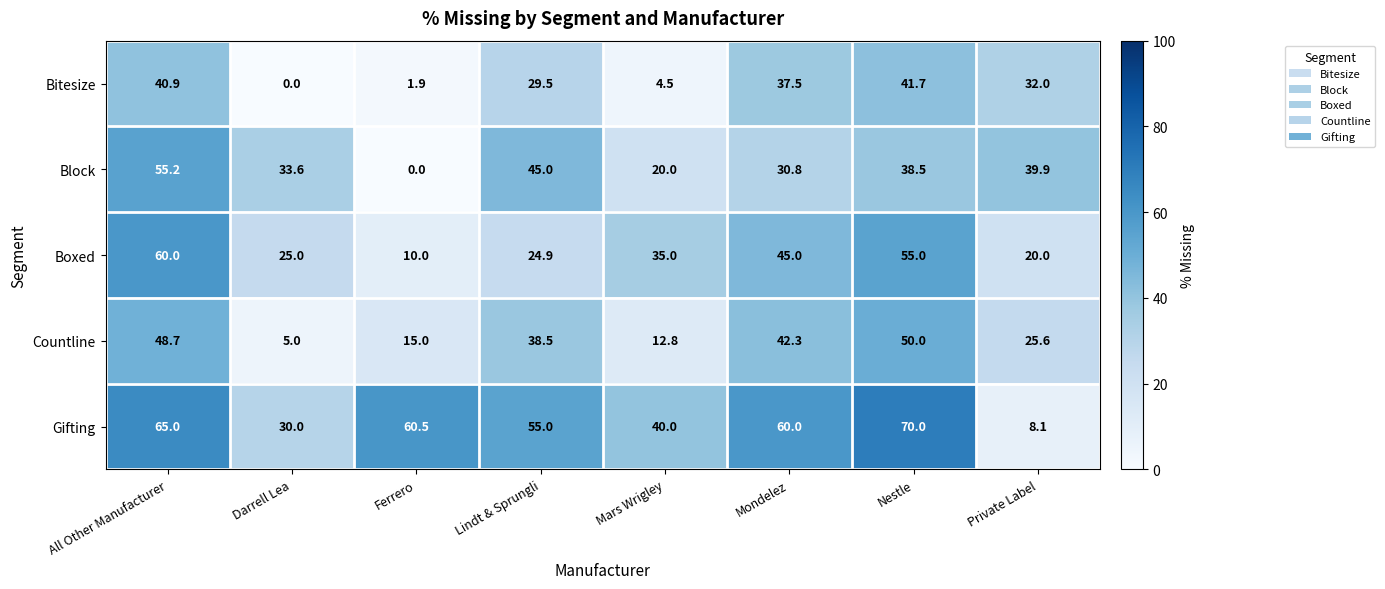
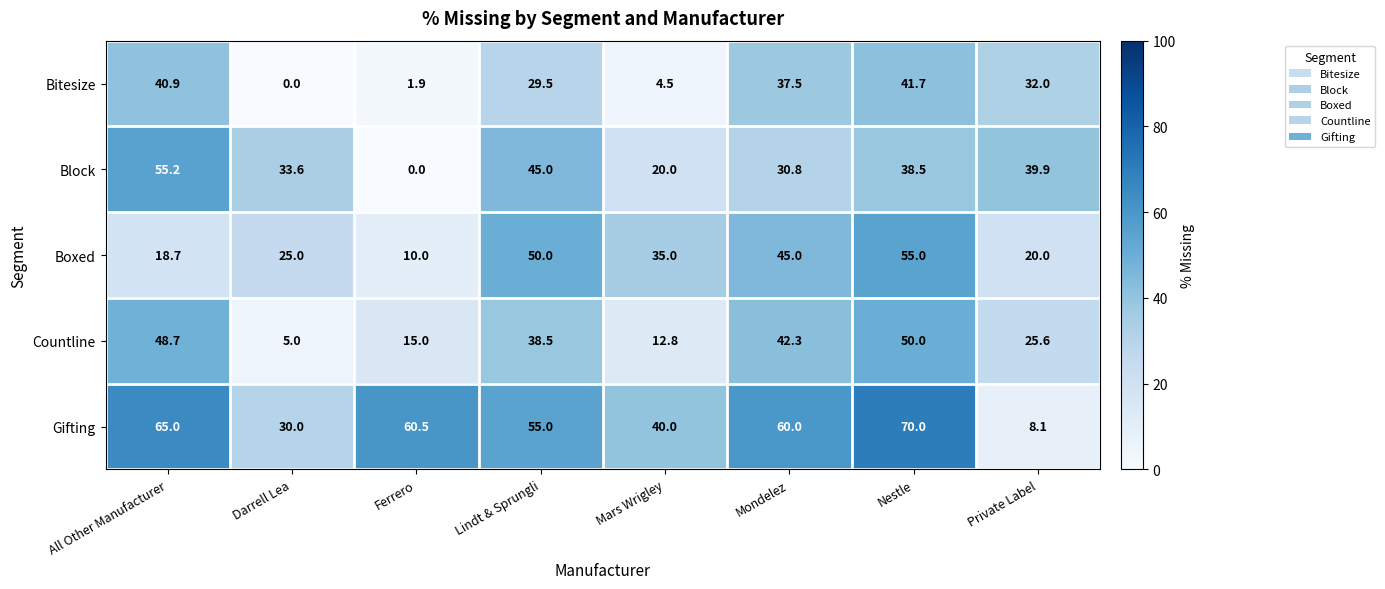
  {
    "Bitesize": {
      "All Other Manufacturer": 40.9,
      "Darrell Lea": 0.0,
      "Ferrero": 1.9,
      "Lindt & Sprungli": 29.5,
      "Mars Wrigley": 4.5,
      "Mondelez": 37.5,
      "Nestle": 41.7,
      "Private Label": 32.0
    },
    "Block": {
      "All Other Manufacturer": 55.2,
      "Darrell Lea": 33.6,
      "Ferrero": 0.0,
      "Lindt & Sprungli": 45.0,
      "Mars Wrigley": 20.0,
      "Mondelez": 30.8,
      "Nestle": 38.5,
      "Private Label": 39.9
    },
    "Boxed": {
-     "All Other Manufacturer": 60.0,
+     "All Other Manufacturer": 18.7,
      "Darrell Lea": 25.0,
      "Ferrero": 10.0,
-     "Lindt & Sprungli": 24.9,
+     "Lindt & Sprungli": 50.0,
      "Mars Wrigley": 35.0,
      "Mondelez": 45.0,
      "Nestle": 55.0,
      "Private Label": 20.0
    },
    "Countline": {
      "All Other Manufacturer": 48.7,
      "Darrell Lea": 5.0,
      "Ferrero": 15.0,
      "Lindt & Sprungli": 38.5,
      "Mars Wrigley": 12.8,
      "Mondelez": 42.3,
      "Nestle": 50.0,
      "Private Label": 25.6
    },
    "Gifting": {
      "All Other Manufacturer": 65.0,
      "Darrell Lea": 30.0,
      "Ferrero": 60.5,
      "Lindt & Sprungli": 55.0,
      "Mars Wrigley": 40.0,
      "Mondelez": 60.0,
      "Nestle": 70.0,
      "Private Label": 8.1
    }
  }
